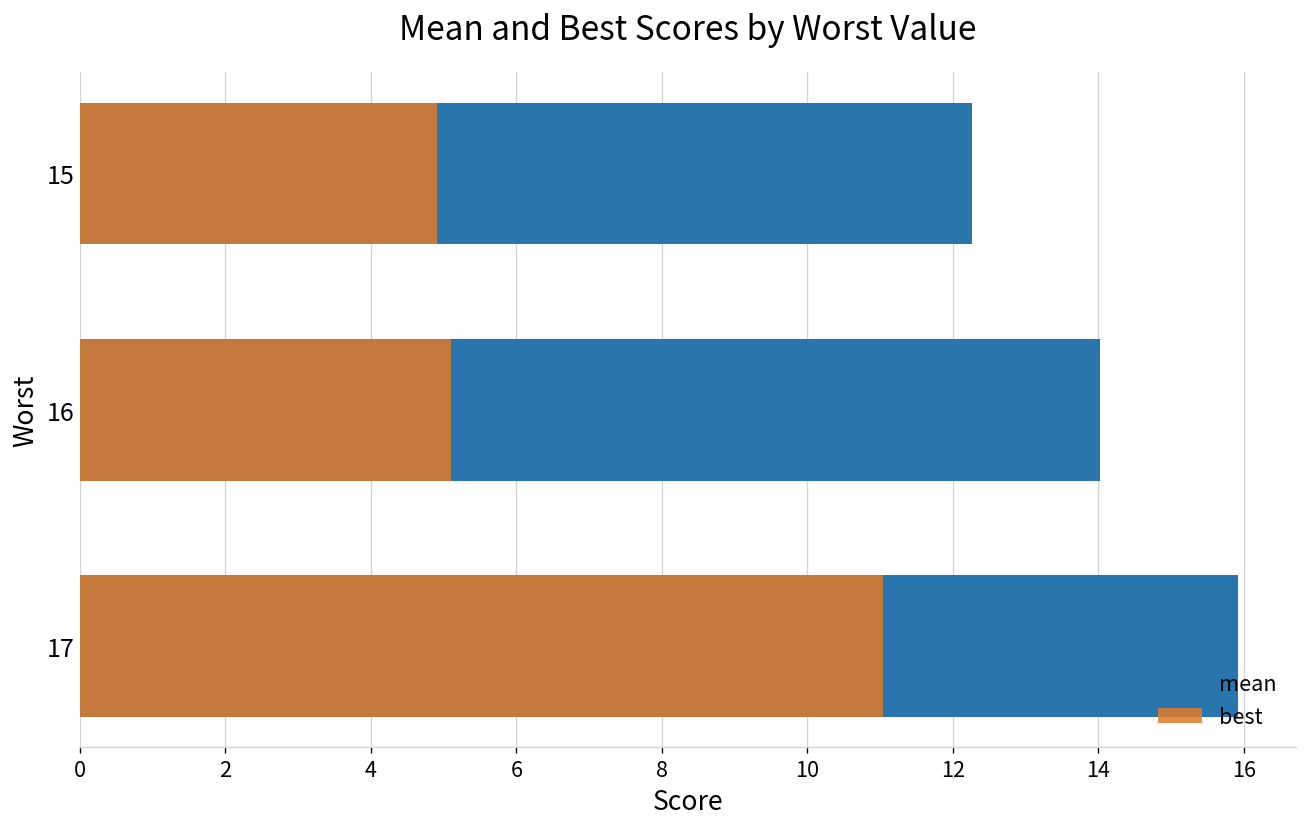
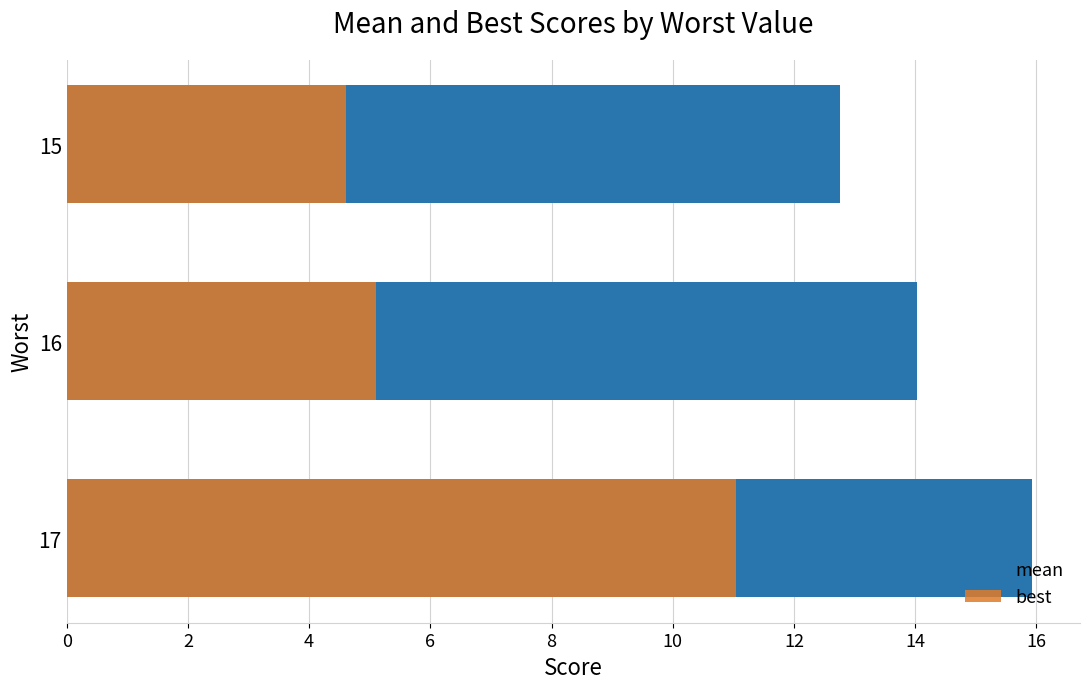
  {
    "mean": {
-     "15": 12.3,
+     "15": 12.8,
      "16": 14.0,
      "17": 15.9
    },
    "best": {
-     "15": 4.9
+     "15": 4.6
    }
  }
